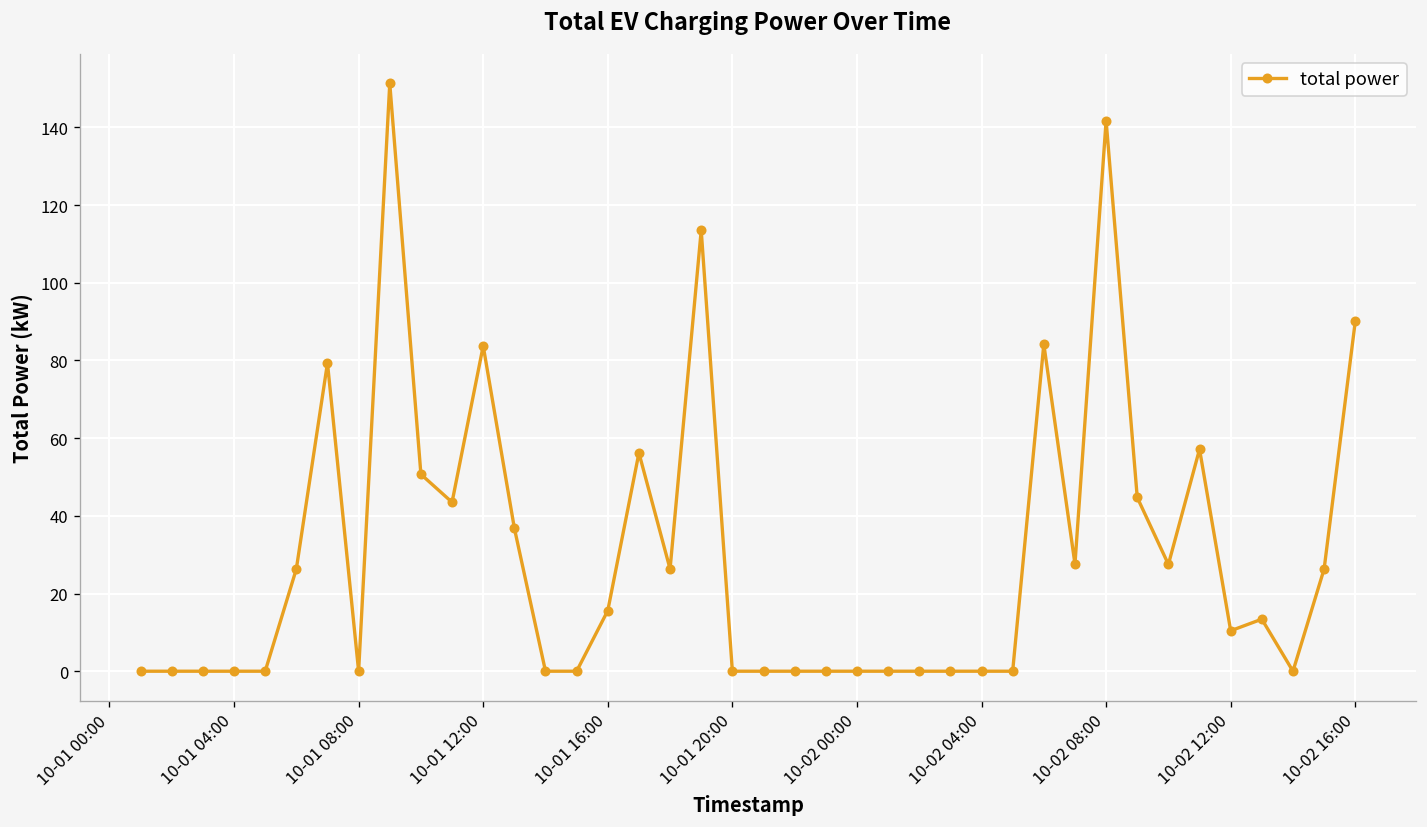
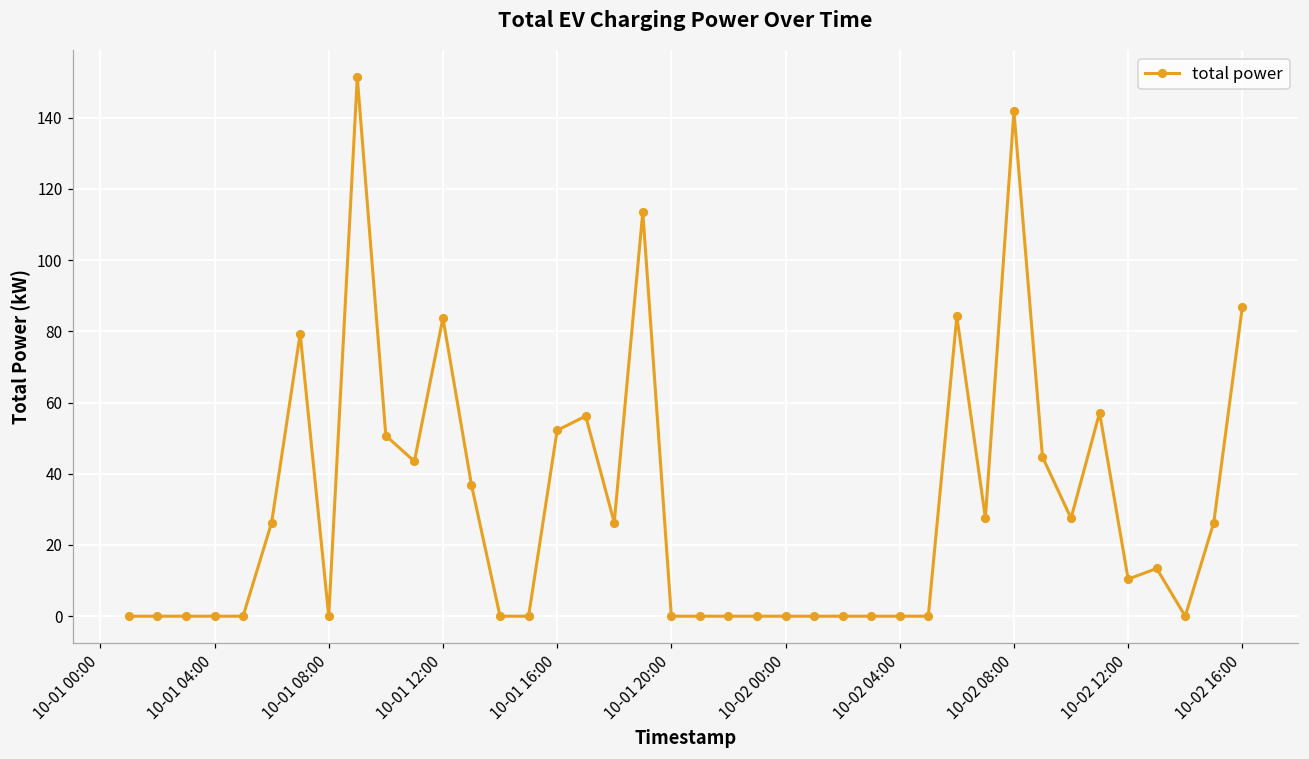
  {
    "10-01 04:00": 0,
    "10-01 08:00": 0,
    "10-01 12:00": 84,
-   "10-01 16:00": 16,
+   "10-01 16:00": 52,
    "10-01 20:00": 0,
    "10-02 00:00": 0,
    "10-02 04:00": 0,
    "10-02 08:00": 142,
    "10-02 12:00": 10,
-   "10-02 16:00": 90
+   "10-02 16:00": 87
  }
